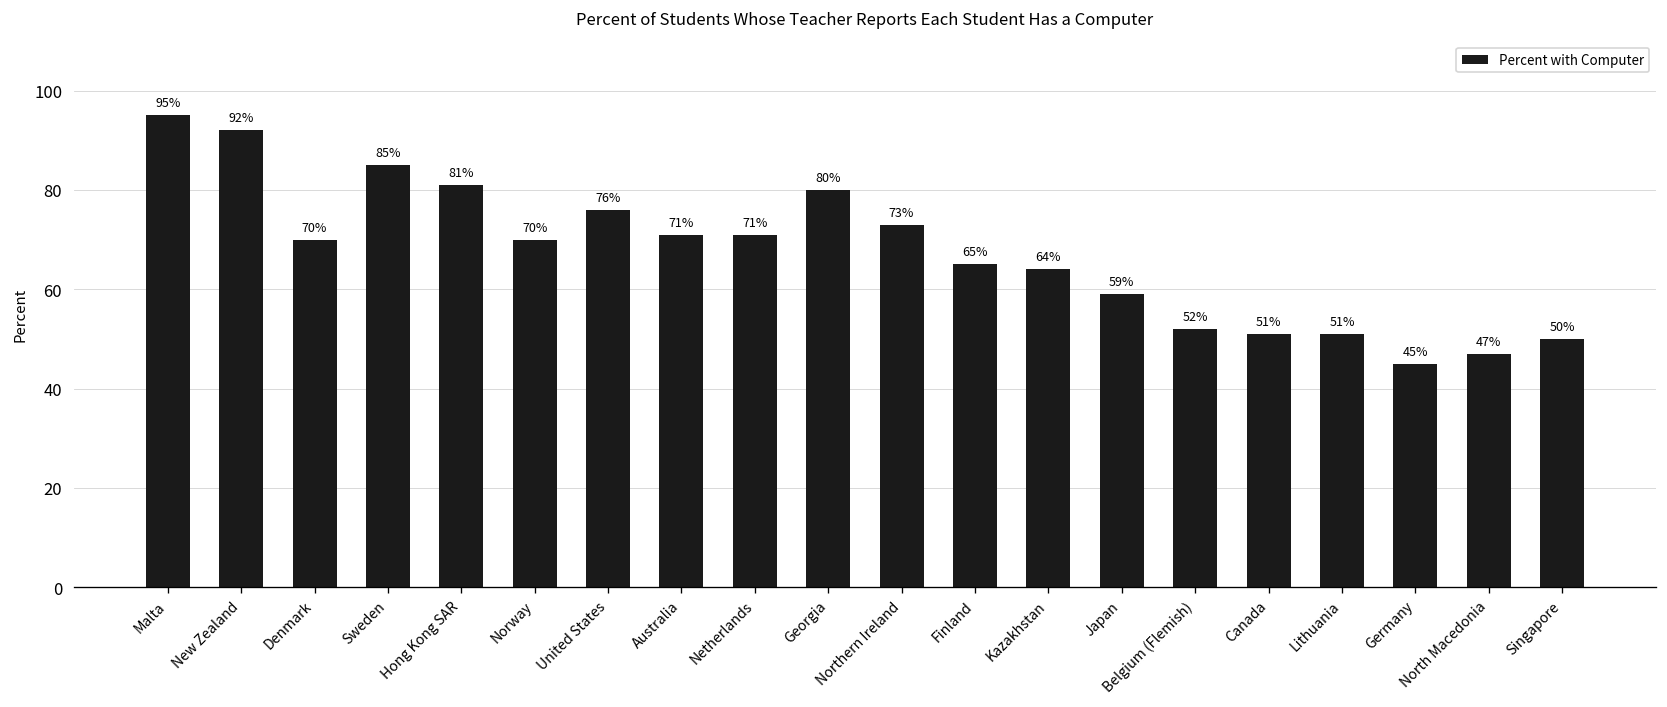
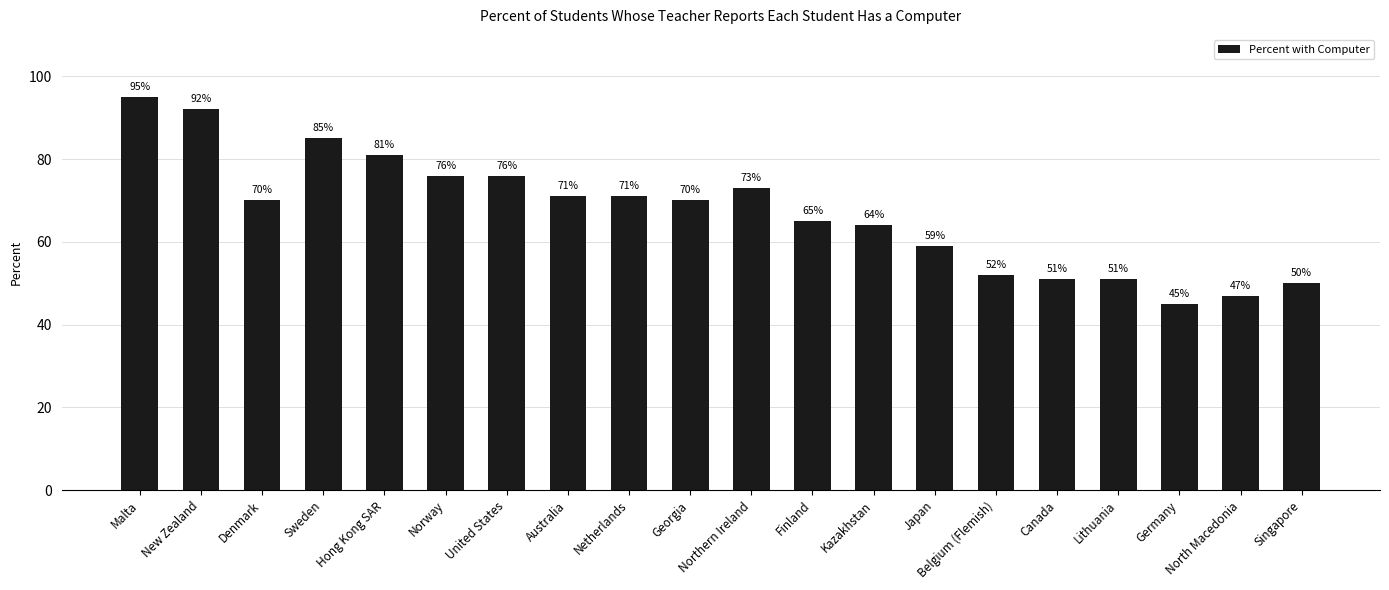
  {
    "Malta": "95%",
    "New Zealand": "92%",
    "Denmark": "70%",
    "Sweden": "85%",
    "Hong Kong SAR": "81%",
-   "Norway": "70%",
+   "Norway": "76%",
    "United States": "76%",
    "Australia": "71%",
    "Netherlands": "71%",
-   "Georgia": "80%",
+   "Georgia": "70%",
    "Northern Ireland": "73%",
    "Finland": "65%",
    "Kazakhstan": "64%",
    "Japan": "59%",
    "Belgium (Flemish)": "52%",
    "Canada": "51%",
    "Lithuania": "51%",
    "Germany": "45%",
    "North Macedonia": "47%",
    "Singapore": "50%"
  }
